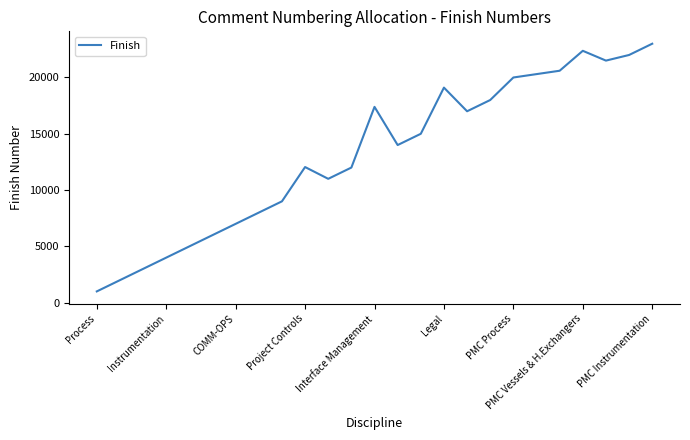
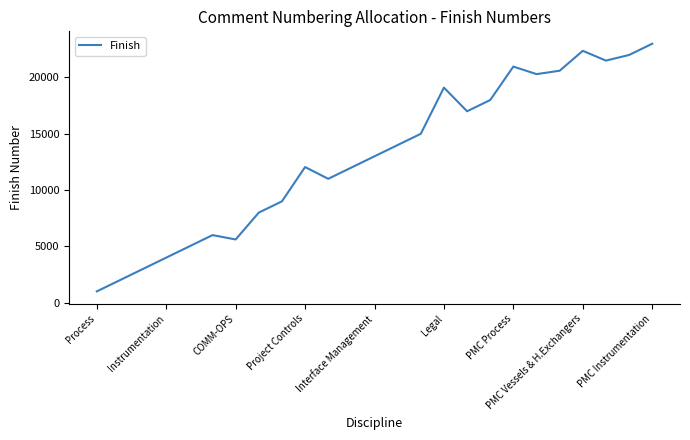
  {
    "Process": 1000,
    "Instrumentation": 4000,
-   "COMM-OPS": 7000,
+   "COMM-OPS": 5600,
    "Project Controls": 12000,
-   "Interface Management": 17400,
+   "Interface Management": 13000,
    "Legal": 19100,
-   "PMC Process": 20000,
+   "PMC Process": 21000,
    "PMC Vessels & H.Exchangers": 22400,
    "PMC Instrumentation": 23000
  }
